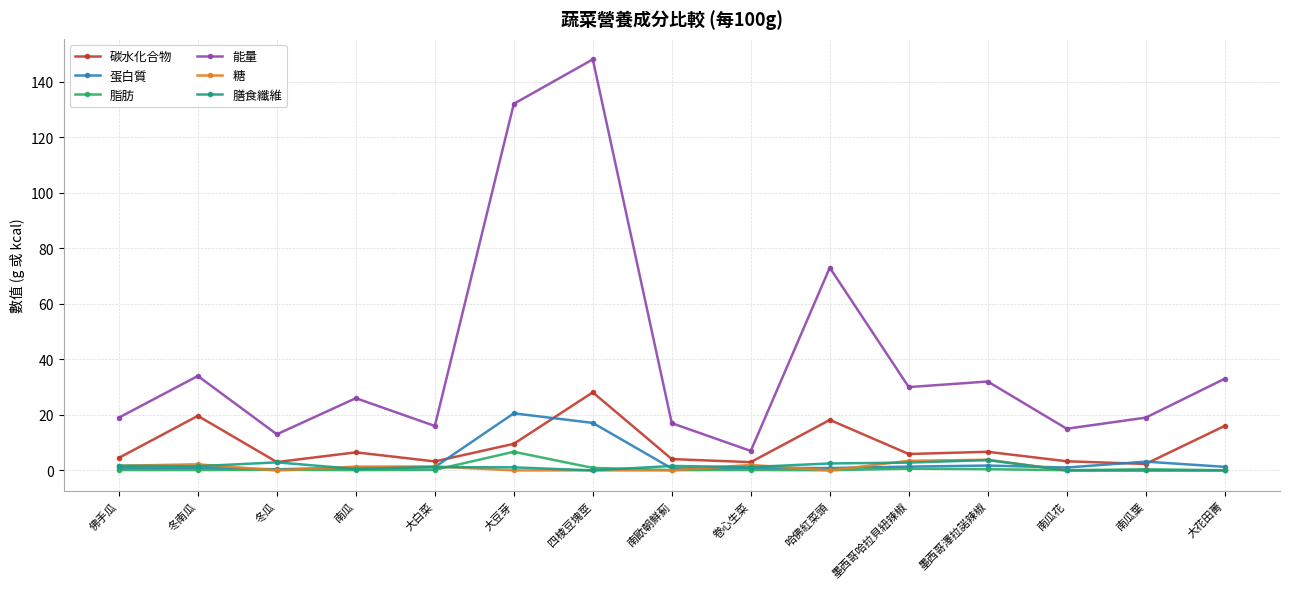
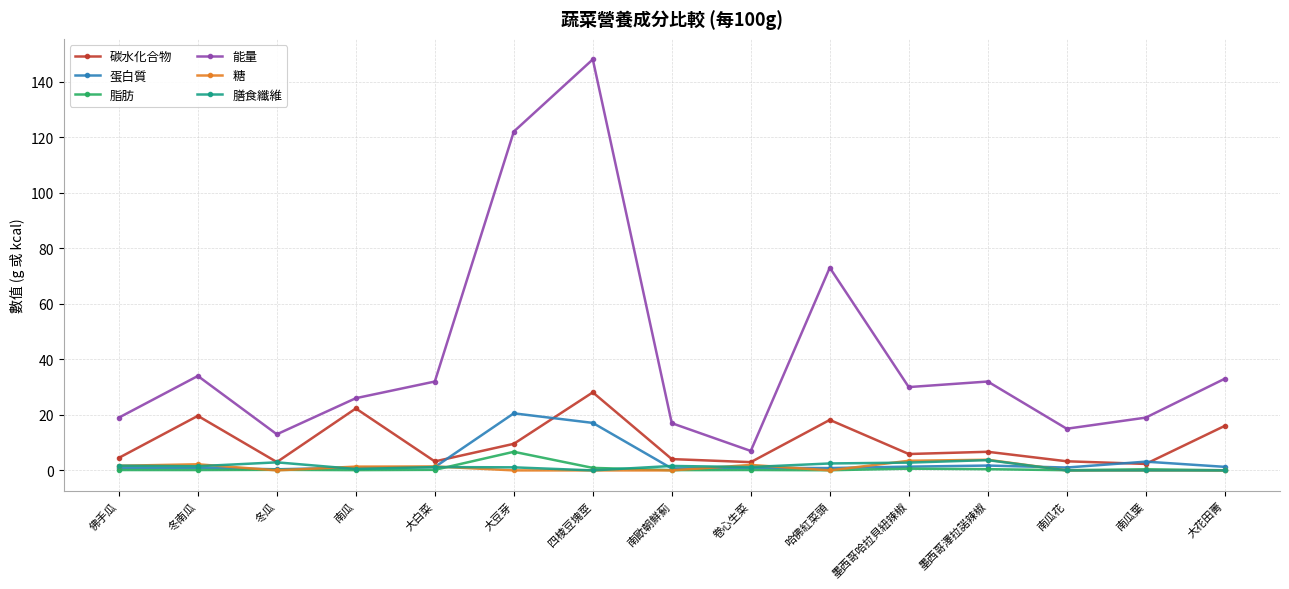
  {
    "碳水化合物": {
      "佛手瓜": 5,
      "冬南瓜": 20,
-     "南瓜": 7,
+     "南瓜": 22,
      "大白菜": 3,
      "大豆芽": 10,
      "四棱豆塊莖": 28,
      "南歐朝鮮薊": 4,
      "卷心生菜": 3,
      "哈佛紅菜頭": 18,
      "墨西哥哈拉貝紐辣椒": 6,
      "墨西哥澤拉諾辣椒": 7,
      "南瓜花": 3,
      "大花田菁": 16
    },
    "蛋白質": {
      "大豆芽": 21,
      "四棱豆塊莖": 17,
      "墨西哥澤拉諾辣椒": 2,
      "南瓜花": 1,
      "大花田菁": 1
    },
    "能量": {
      "佛手瓜": 19,
      "冬南瓜": 34,
      "冬瓜": 13,
      "南瓜": 26,
-     "大白菜": 16,
-     "大豆芽": 132,
+     "大白菜": 32,
+     "大豆芽": 122,
      "四棱豆塊莖": 148,
      "南歐朝鮮薊": 17,
      "卷心生菜": 7,
      "哈佛紅菜頭": 73,
      "墨西哥哈拉貝紐辣椒": 30,
      "墨西哥澤拉諾辣椒": 32,
      "南瓜花": 15,
      "南瓜葉": 19,
      "大花田菁": 33
    },
    "糖": {
      "大豆芽": 0
    }
  }
